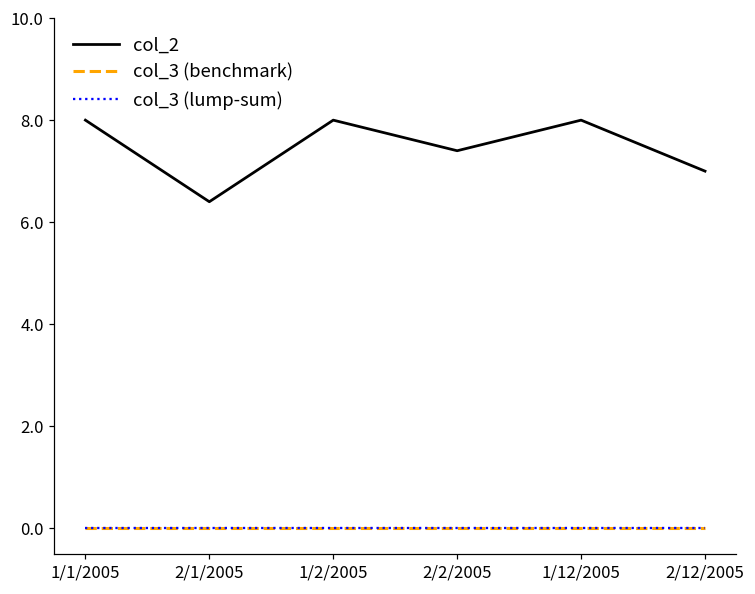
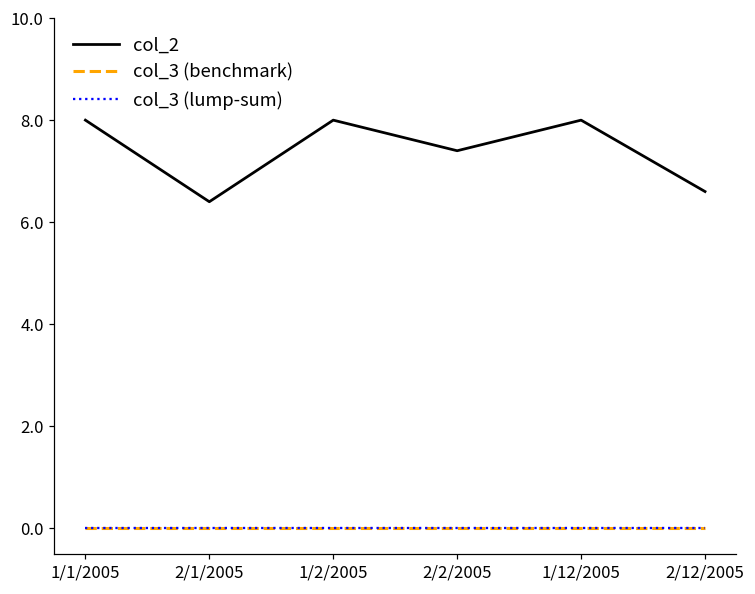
  {
    "col_2": {
      "1/1/2005": 8.0,
      "2/1/2005": 6.4,
      "1/2/2005": 8.0,
      "2/2/2005": 7.4,
      "1/12/2005": 8.0,
-     "2/12/2005": 7.0
+     "2/12/2005": 6.6
    },
    "col_3 (lump-sum)": {
      "1/1/2005": 0.0,
      "2/1/2005": 0.0,
      "1/2/2005": 0.0,
      "2/2/2005": 0.0,
      "1/12/2005": 0.0,
      "2/12/2005": 0.0
    }
  }
